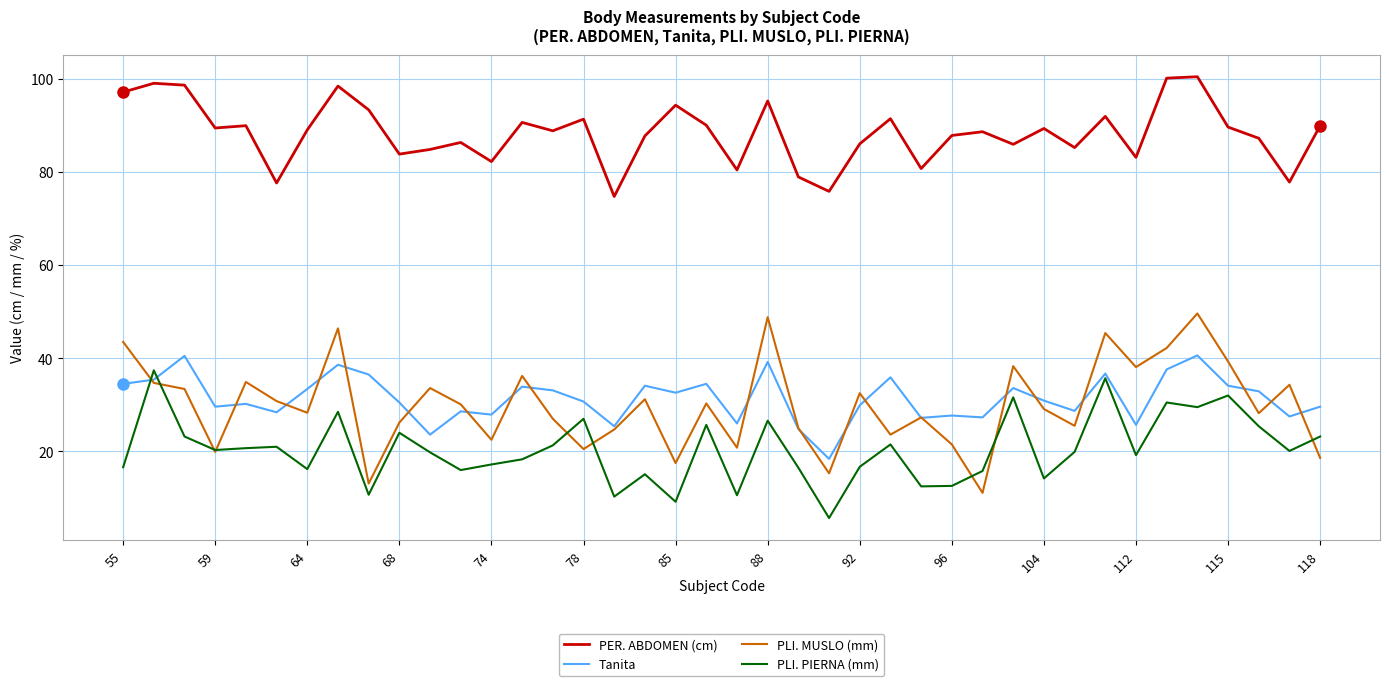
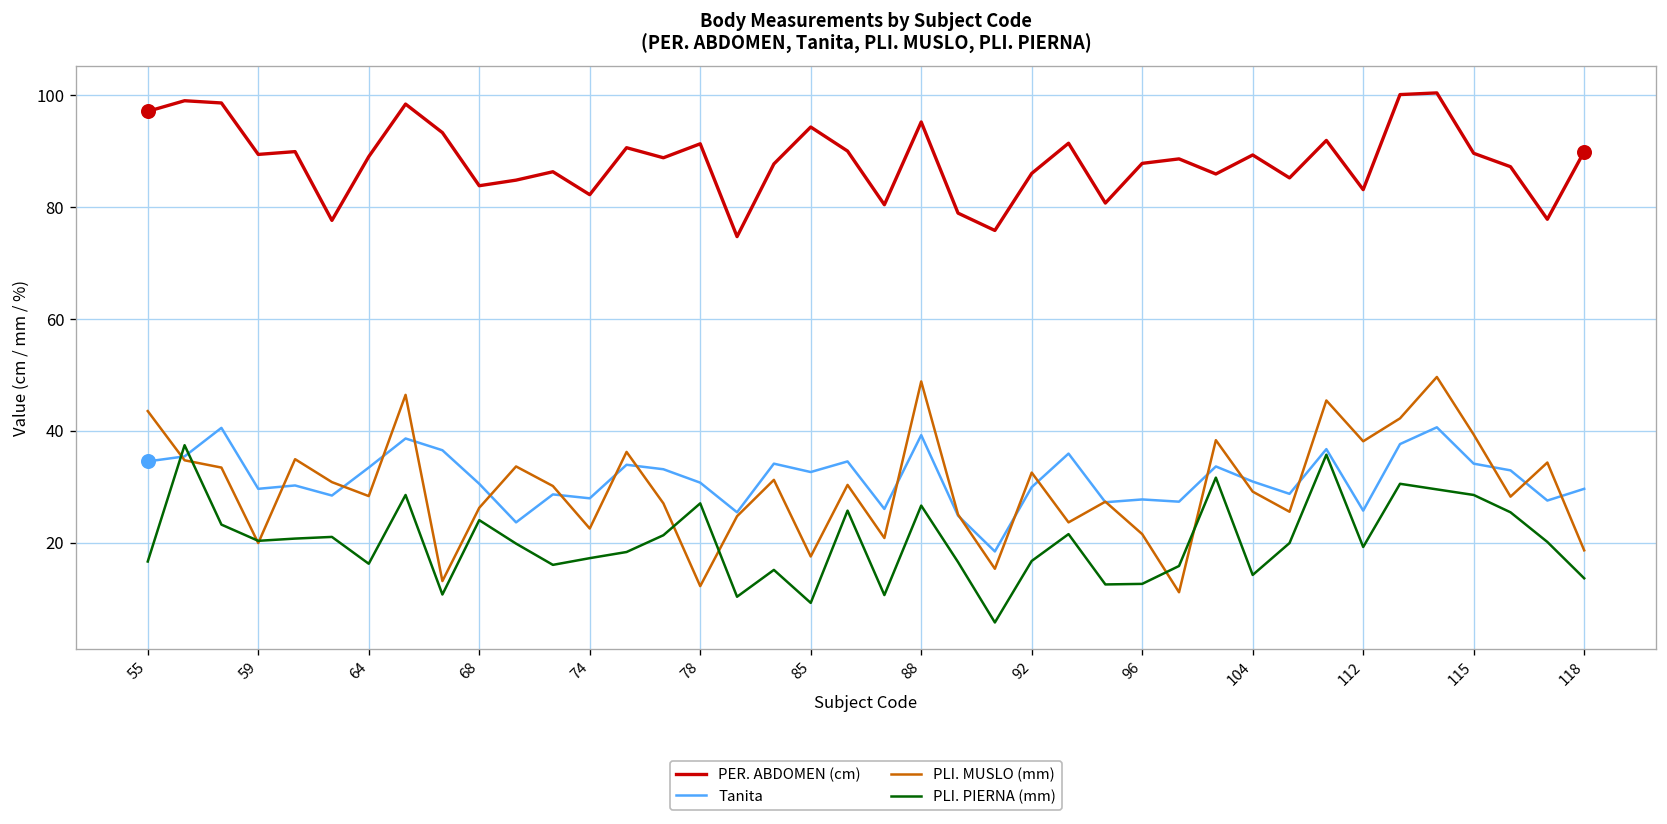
  {
    "PLI. MUSLO (mm)": {
      "55": 44,
      "64": 28,
      "68": 26,
      "74": 23,
-     "78": 21,
+     "78": 12,
      "85": 18,
      "88": 49,
      "92": 33,
      "96": 22,
      "104": 29,
      "112": 38,
      "115": 39,
      "118": 19
    },
    "PLI. PIERNA (mm)": {
      "55": 17,
      "64": 16,
      "68": 24,
      "74": 17,
      "78": 27,
      "85": 9,
      "88": 27,
      "92": 17,
      "96": 13,
      "104": 14,
      "112": 19,
-     "115": 32,
-     "118": 23
+     "115": 29,
+     "118": 14
    }
  }
